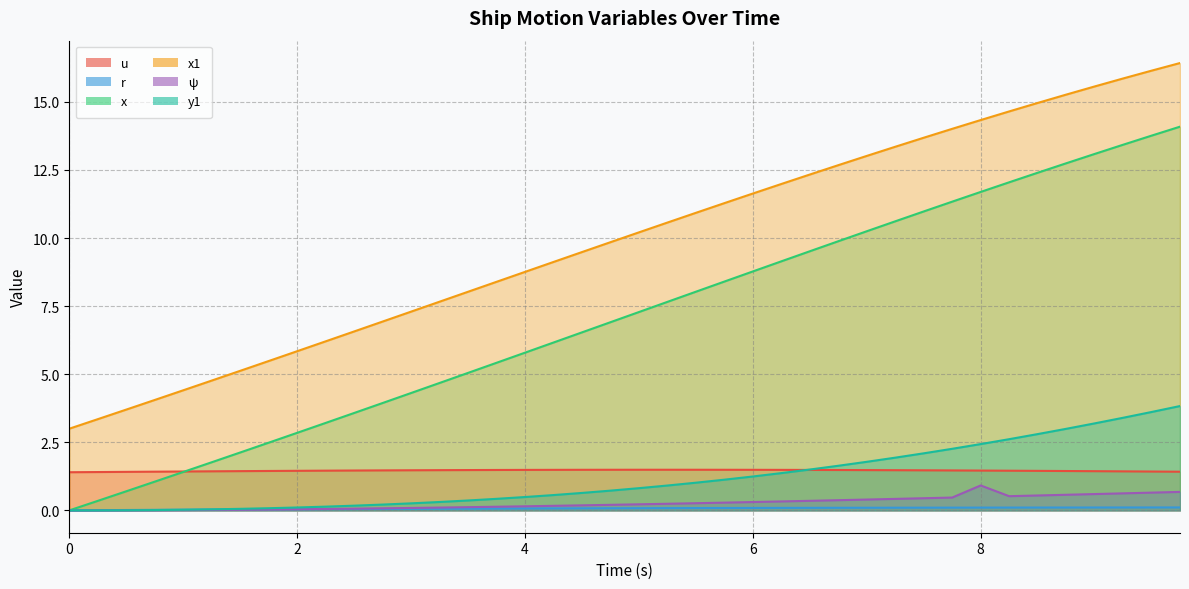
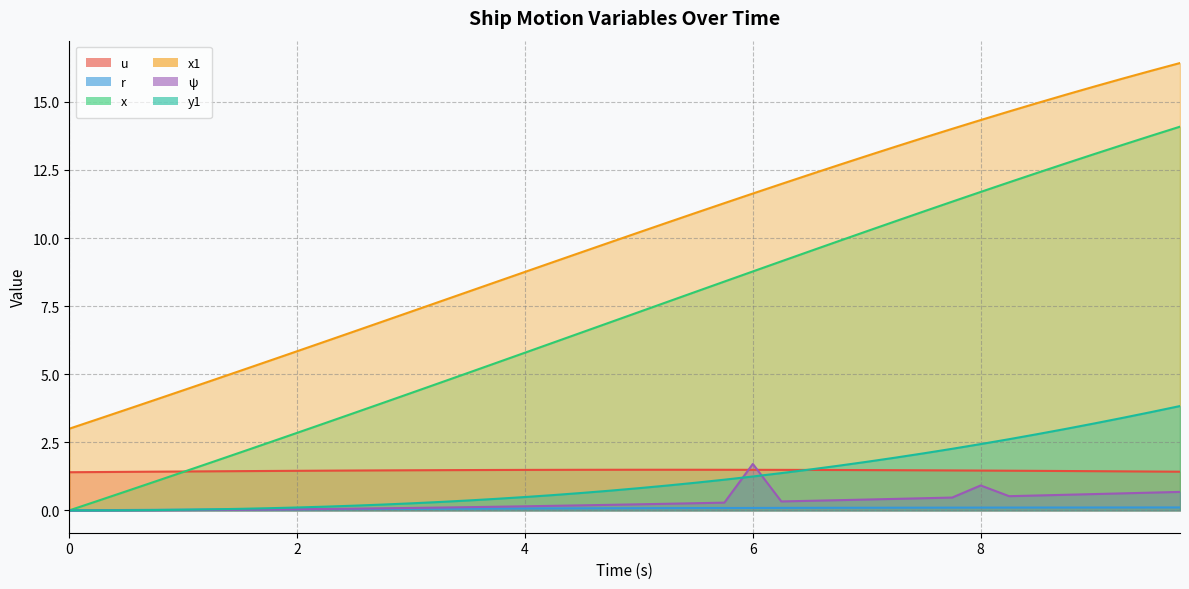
  {
    "ψ": {
-     "6": 0.3,
+     "6": 1.7,
      "8": 0.9
    }
  }
